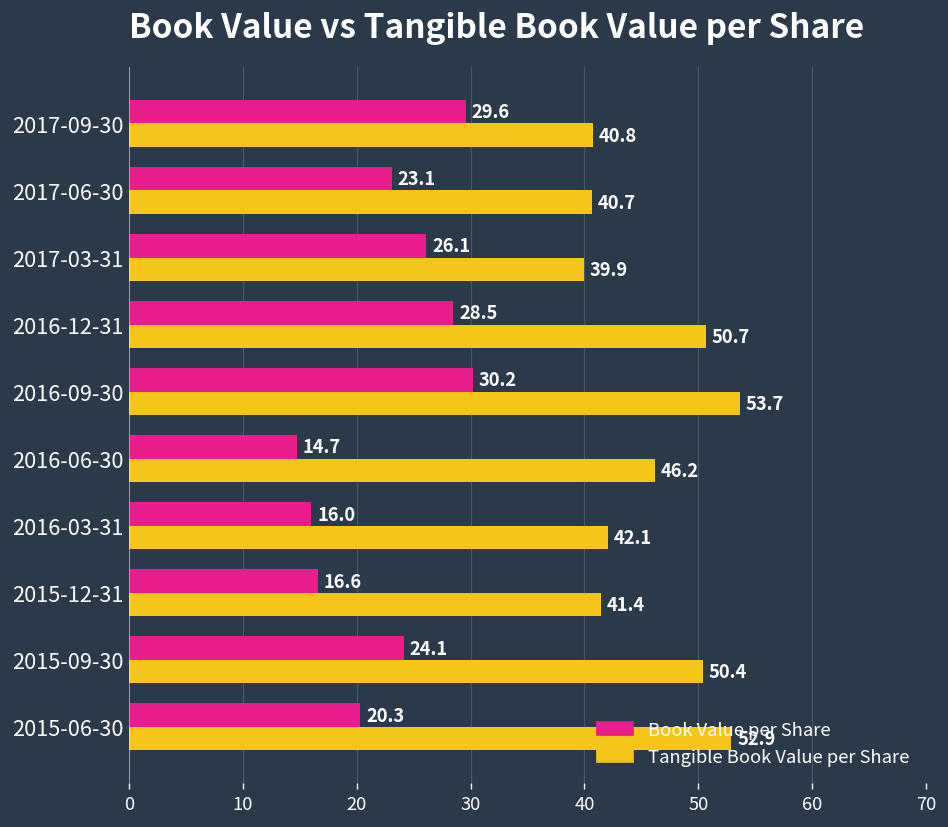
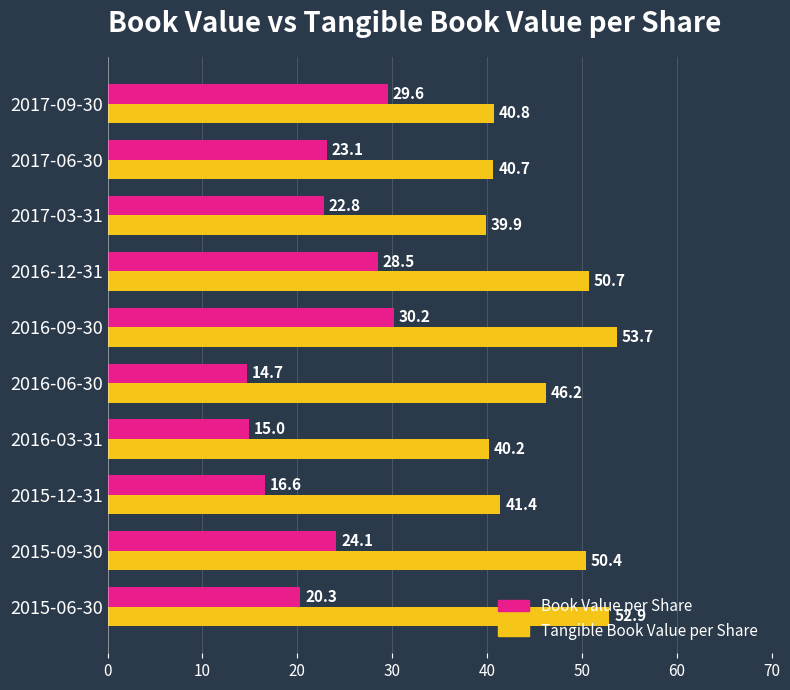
  {
    "Tangible Book Value per Share": {
      "2017-09-30": 40.8,
      "2017-06-30": 40.7,
      "2017-03-31": 39.9,
      "2016-12-31": 50.7,
      "2016-09-30": 53.7,
      "2016-06-30": 46.2,
-     "2016-03-31": 42.1,
+     "2016-03-31": 40.2,
      "2015-12-31": 41.4,
      "2015-09-30": 50.4,
      "2015-06-30": 52.9
    },
    "Book Value per Share": {
      "2017-09-30": 29.6,
      "2017-06-30": 23.1,
-     "2017-03-31": 26.1,
+     "2017-03-31": 22.8,
      "2016-12-31": 28.5,
      "2016-09-30": 30.2,
      "2016-06-30": 14.7,
-     "2016-03-31": 16.0,
+     "2016-03-31": 15.0,
      "2015-12-31": 16.6,
      "2015-09-30": 24.1,
      "2015-06-30": 20.3
    }
  }
